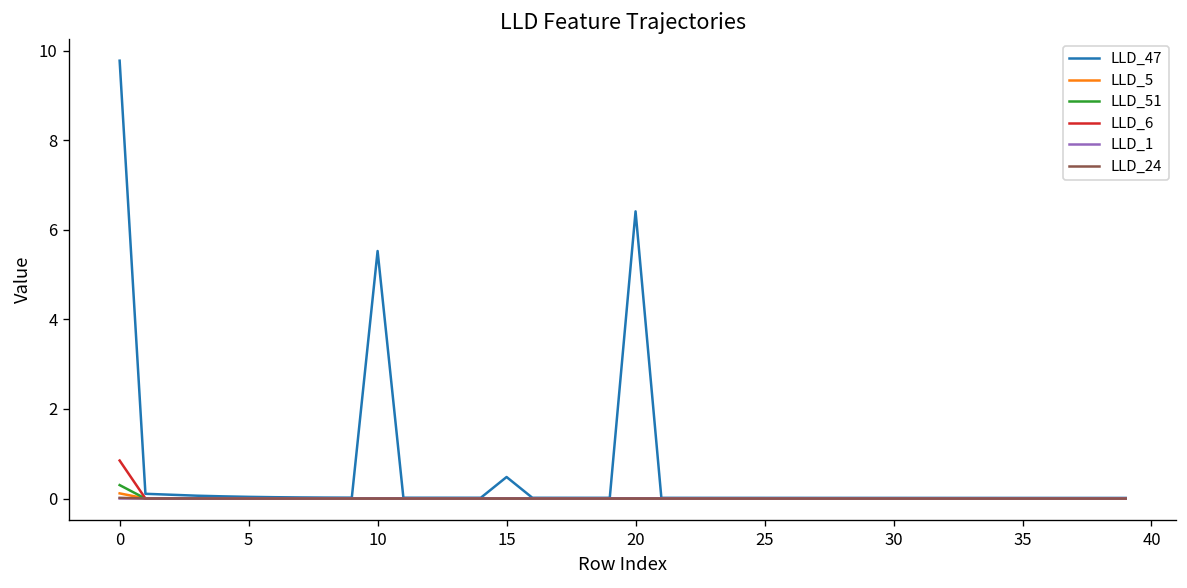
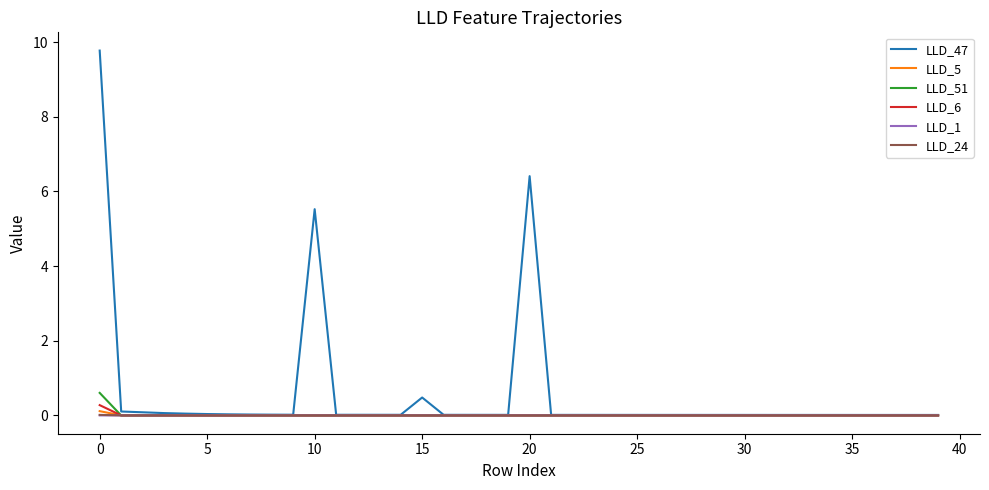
  {
    "LLD_47": {
      "0": 9.8,
      "10": 5.5,
      "15": 0.5,
      "20": 6.4
    },
    "LLD_5": {
      "0": 0.1
    },
    "LLD_51": {
-     "0": 0.3
+     "0": 0.6
    },
    "LLD_6": {
-     "0": 0.8
+     "0": 0.3
    },
    "LLD_24": {
      "0": 0.0
    }
  }
